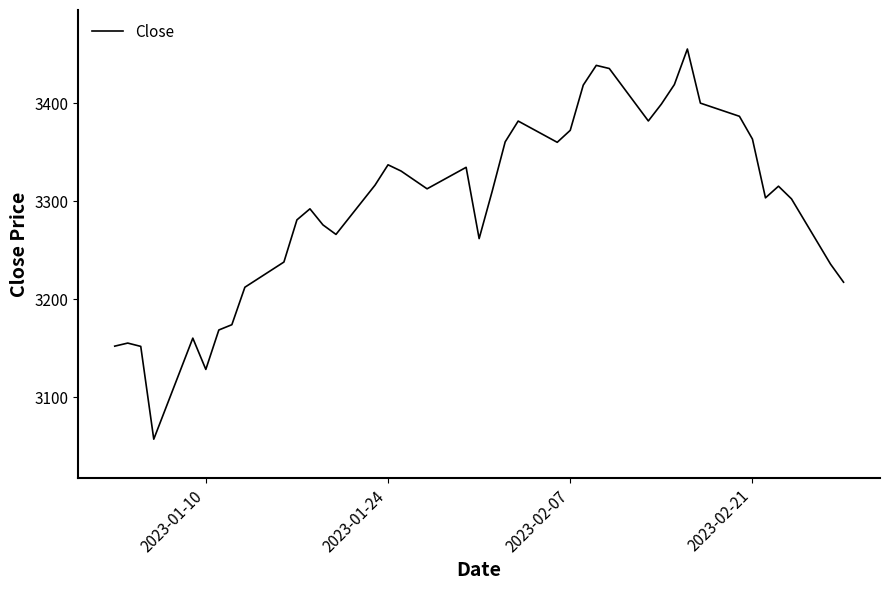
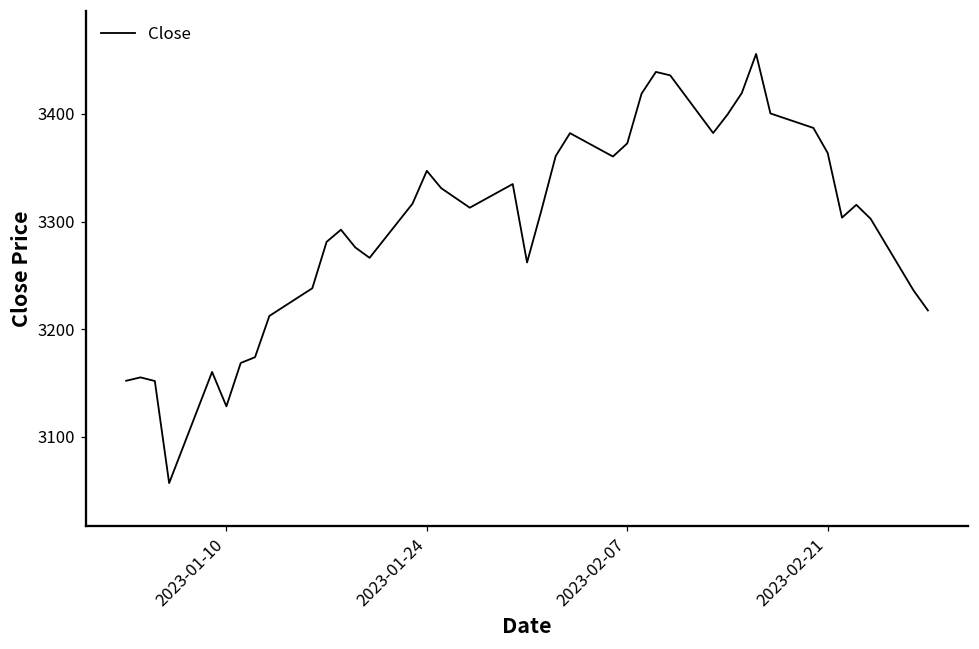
  {
    "2023-01-10": 3130,
-   "2023-01-24": 3340,
+   "2023-01-24": 3350,
    "2023-02-07": 3370,
    "2023-02-21": 3360
  }
